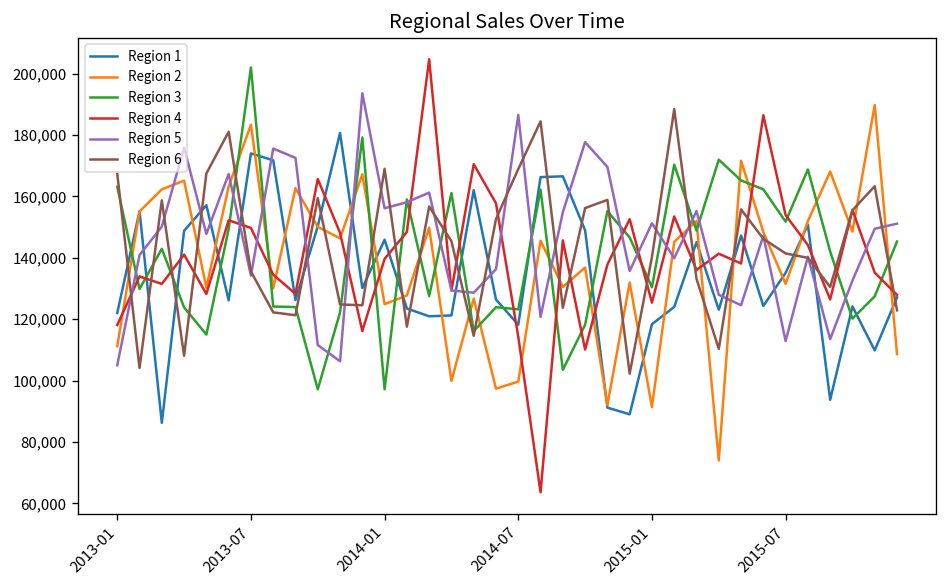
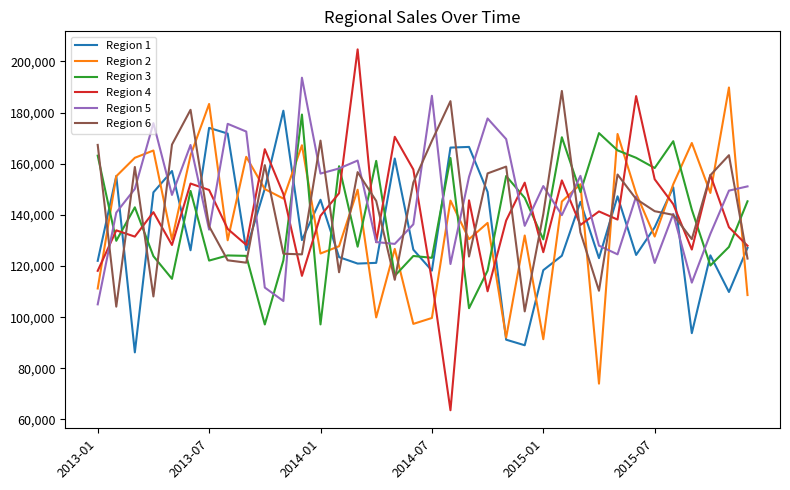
  {
    "Region 1": {
      "2013-01": "122,000",
      "2013-07": "174,000",
      "2014-01": "146,000",
      "2014-07": "118,000",
      "2015-01": "118,000",
      "2015-07": "135,000"
    },
    "Region 2": {
      "2013-01": "111,000",
      "2013-07": "183,000",
      "2014-01": "125,000",
      "2014-07": "100,000",
      "2015-01": "91,000",
      "2015-07": "132,000"
    },
    "Region 3": {
      "2013-01": "163,000",
-     "2013-07": "202,000",
+     "2013-07": "122,000",
      "2014-01": "97,000",
      "2014-07": "123,000",
      "2015-01": "130,000",
-     "2015-07": "152,000"
+     "2015-07": "158,000"
    },
    "Region 4": {
      "2013-01": "118,000",
      "2013-07": "150,000",
      "2014-01": "140,000",
      "2014-07": "114,000",
      "2015-01": "125,000",
      "2015-07": "154,000"
    },
    "Region 5": {
      "2013-01": "105,000",
      "2013-07": "134,000",
      "2014-01": "156,000",
      "2014-07": "187,000",
      "2015-01": "151,000",
-     "2015-07": "113,000"
+     "2015-07": "121,000"
    },
    "Region 6": {
      "2013-01": "167,000",
      "2013-07": "136,000",
      "2014-01": "169,000",
      "2014-07": "169,000",
      "2015-01": "140,000",
      "2015-07": "141,000"
    }
  }
